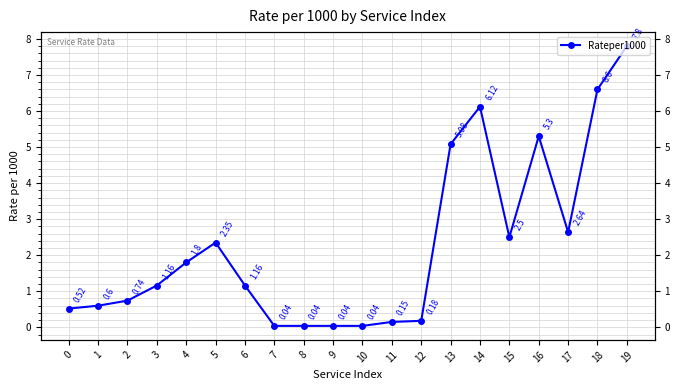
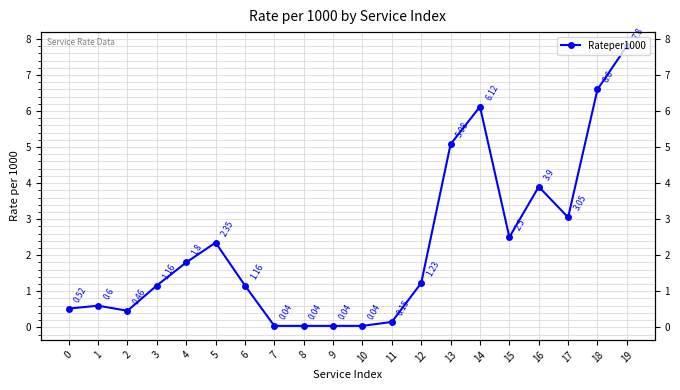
  {
    "0": 0.52,
    "1": 0.6,
-   "2": 0.74,
+   "2": 0.46,
    "3": 1.16,
    "4": 1.8,
    "5": 2.35,
    "6": 1.16,
    "7": 0.04,
    "8": 0.04,
    "9": 0.04,
    "10": 0.04,
    "11": 0.15,
-   "12": 0.18,
+   "12": 1.23,
    "13": 5.08,
    "14": 6.12,
    "15": 2.5,
-   "16": 5.3,
-   "17": 2.64,
+   "16": 3.9,
+   "17": 3.05,
    "18": 6.6
  }
